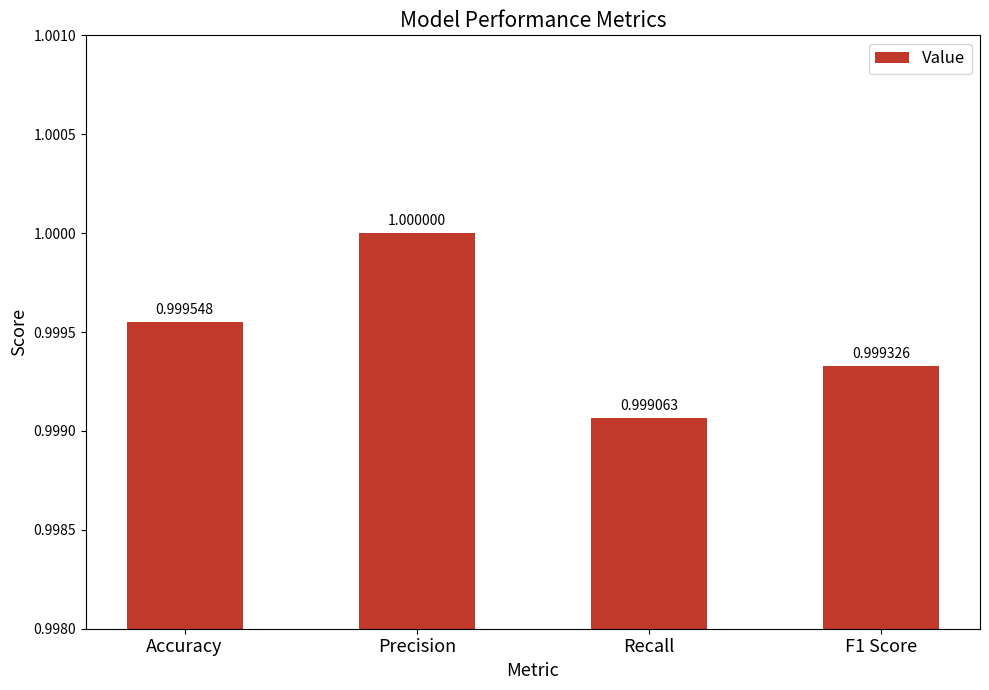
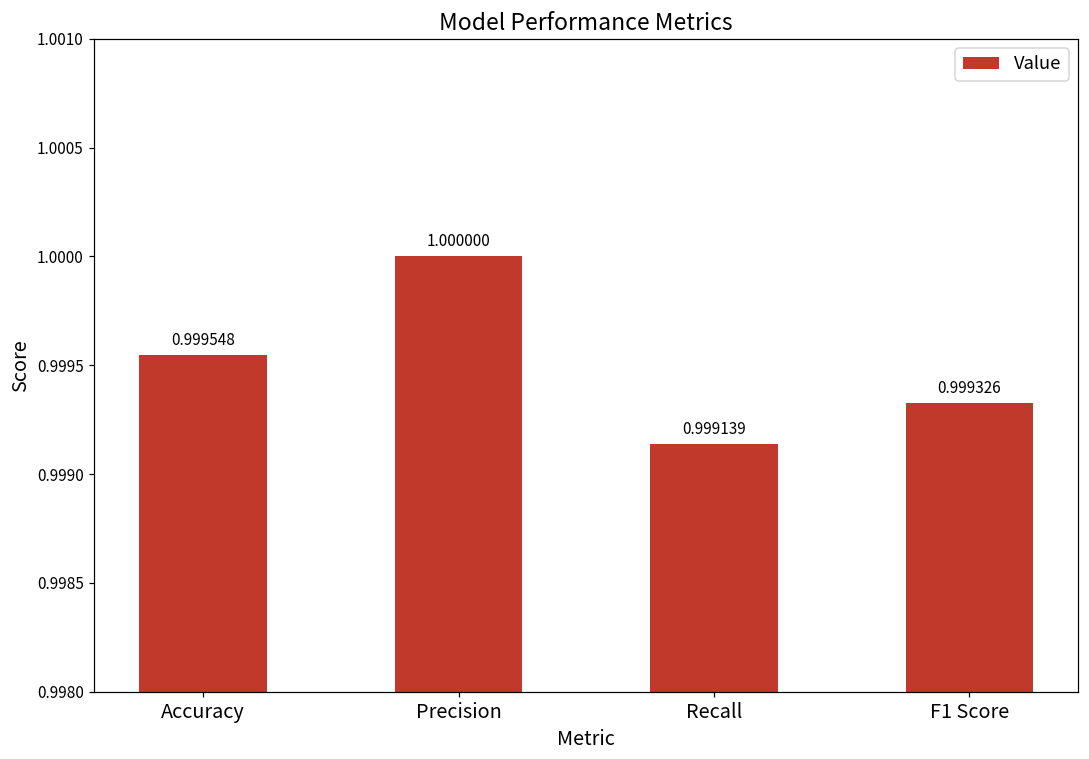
  {
    "Accuracy": 0.999548,
    "Precision": 1.000000,
-   "Recall": 0.999063,
+   "Recall": 0.999139,
    "F1 Score": 0.999326
  }
